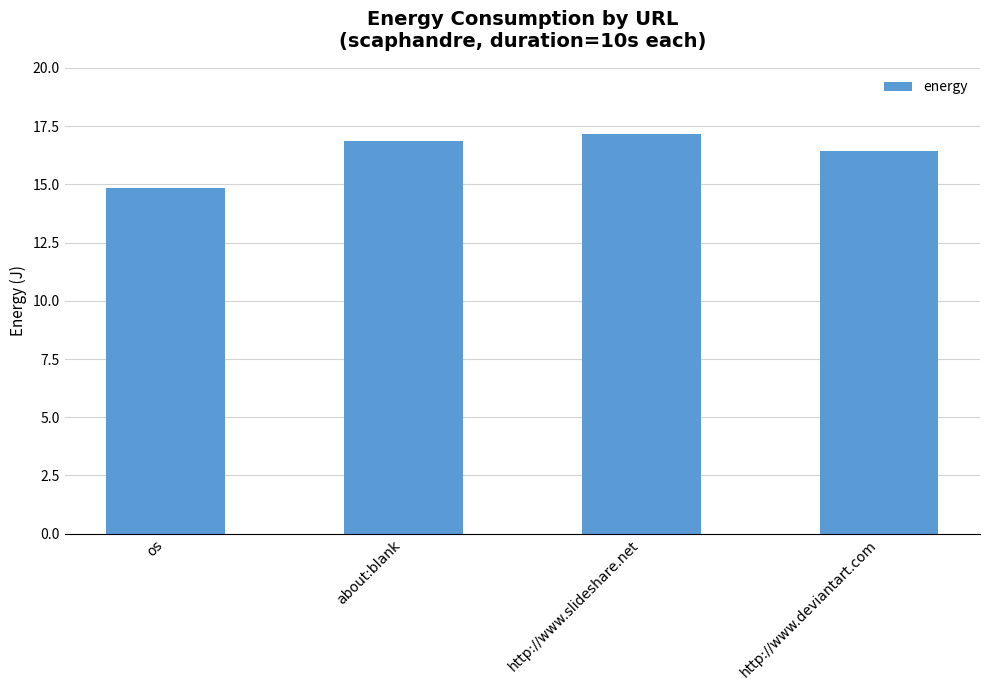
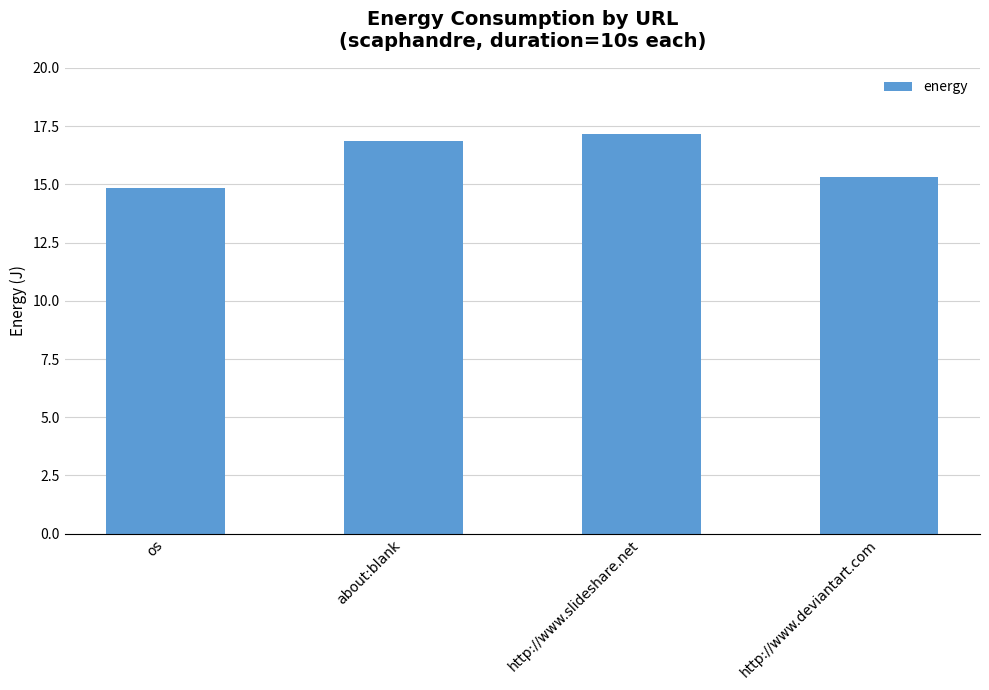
  {
    "os": 14.8,
    "about:blank": 16.8,
    "http://www.slideshare.net": 17.1,
-   "http://www.deviantart.com": 16.4
+   "http://www.deviantart.com": 15.3
  }
